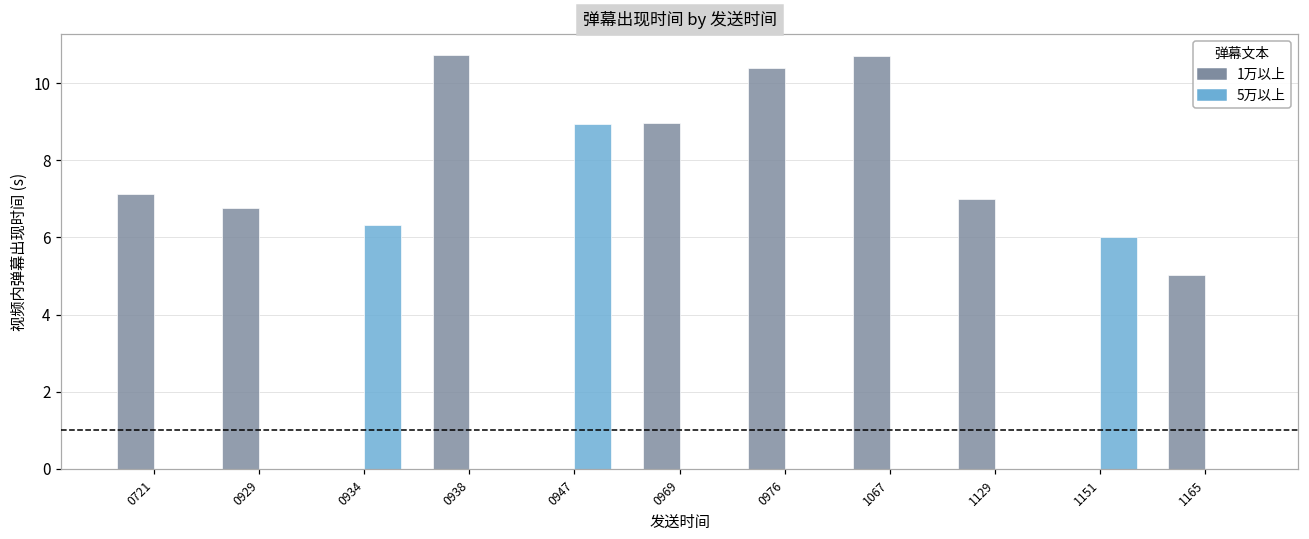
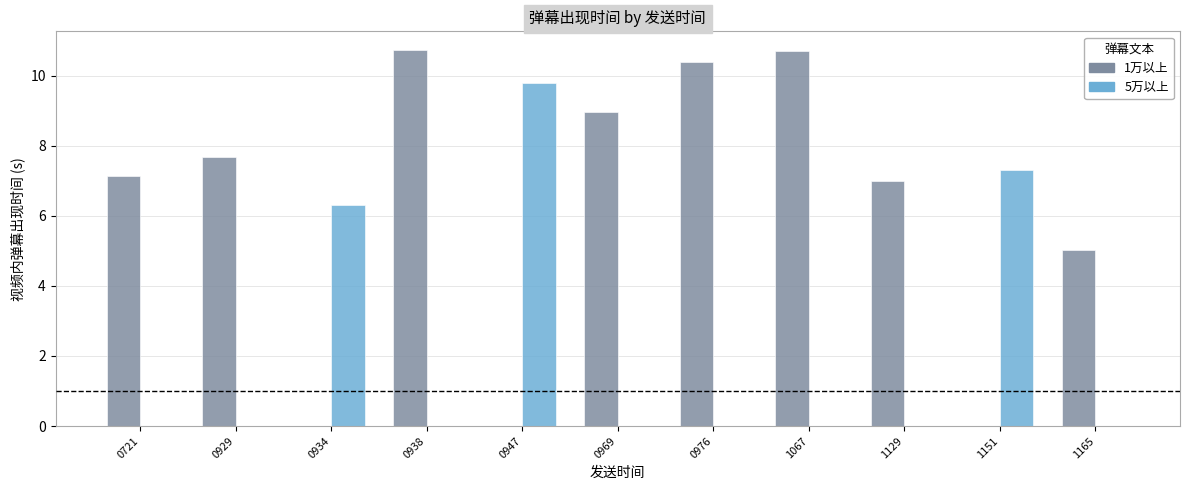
  {
    "1万以上": {
      "0721": 7.1,
-     "0929": 6.8,
+     "0929": 7.7,
      "0934": 0.0,
      "0938": 10.7,
      "0947": 0.0,
      "0969": 9.0,
      "0976": 10.4,
      "1067": 10.7,
      "1129": 7.0,
      "1151": 0.0,
      "1165": 5.0
    },
    "5万以上": {
      "0721": 0.0,
      "0929": 0.0,
      "0934": 6.3,
      "0938": 0.0,
-     "0947": 8.9,
+     "0947": 9.8,
      "0969": 0.0,
      "0976": 0.0,
      "1067": 0.0,
      "1129": 0.0,
-     "1151": 6.0,
+     "1151": 7.3,
      "1165": 0.0
    }
  }
